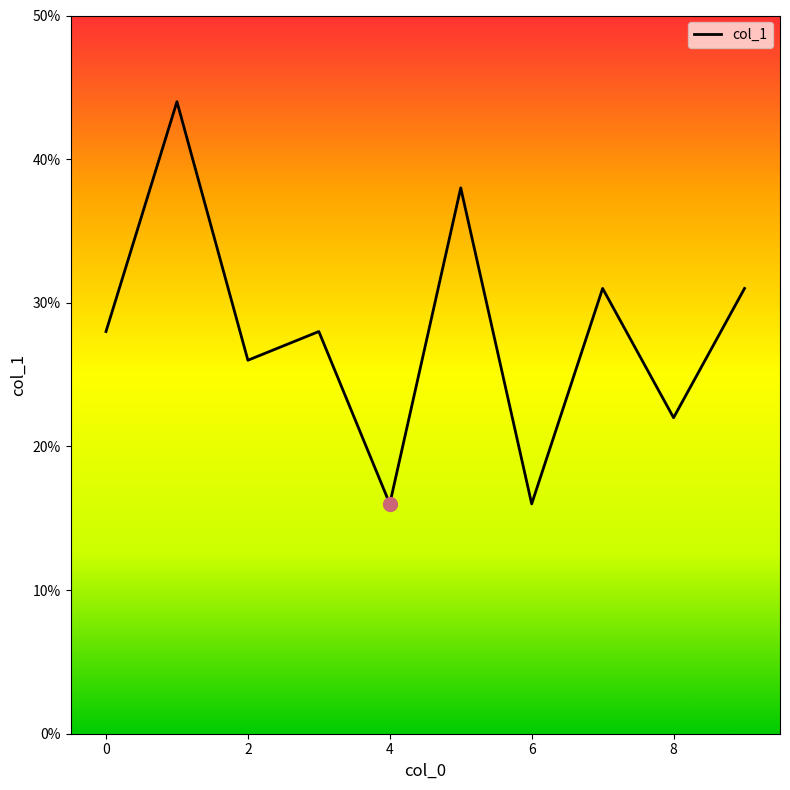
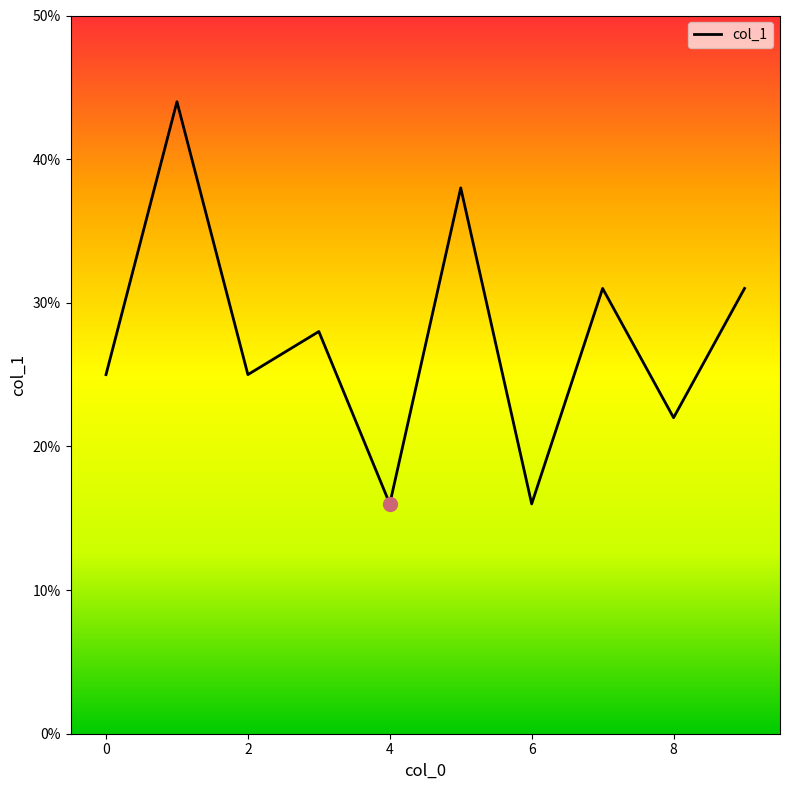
  {
    "col_1": {
-     "0": "28.0%",
-     "2": "26.0%",
+     "0": "25.0%",
+     "2": "25.0%",
      "6": "16.0%",
      "8": "22.0%"
    }
  }
